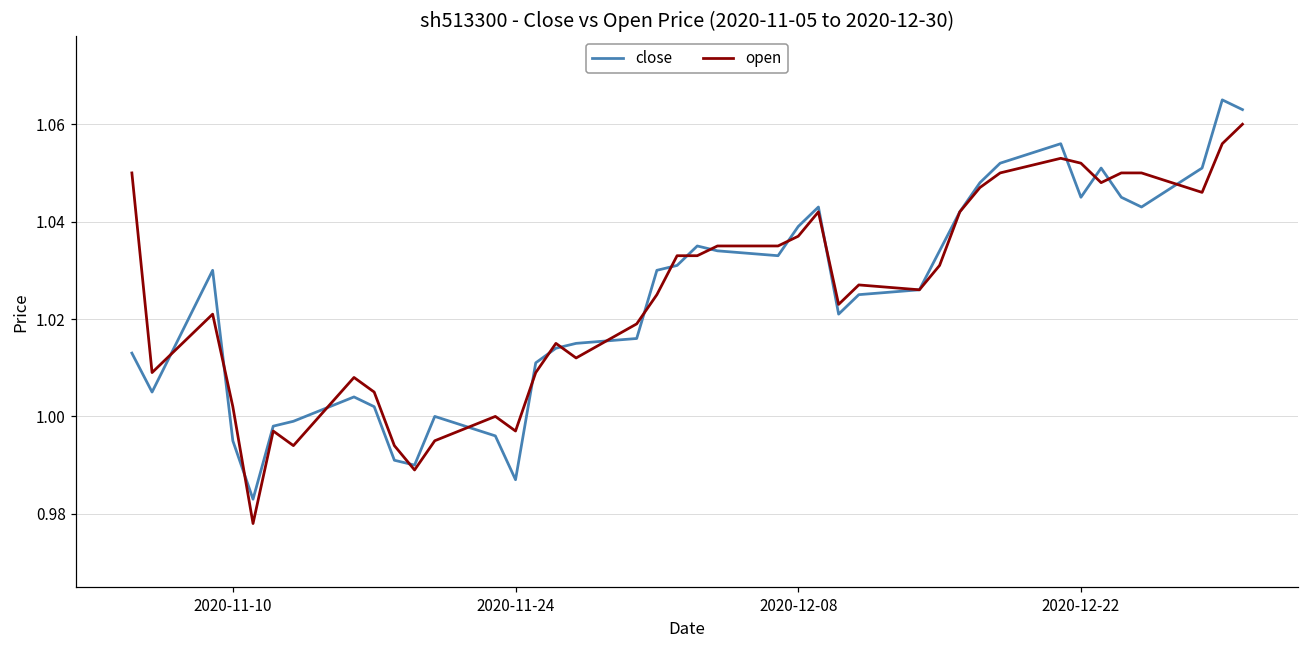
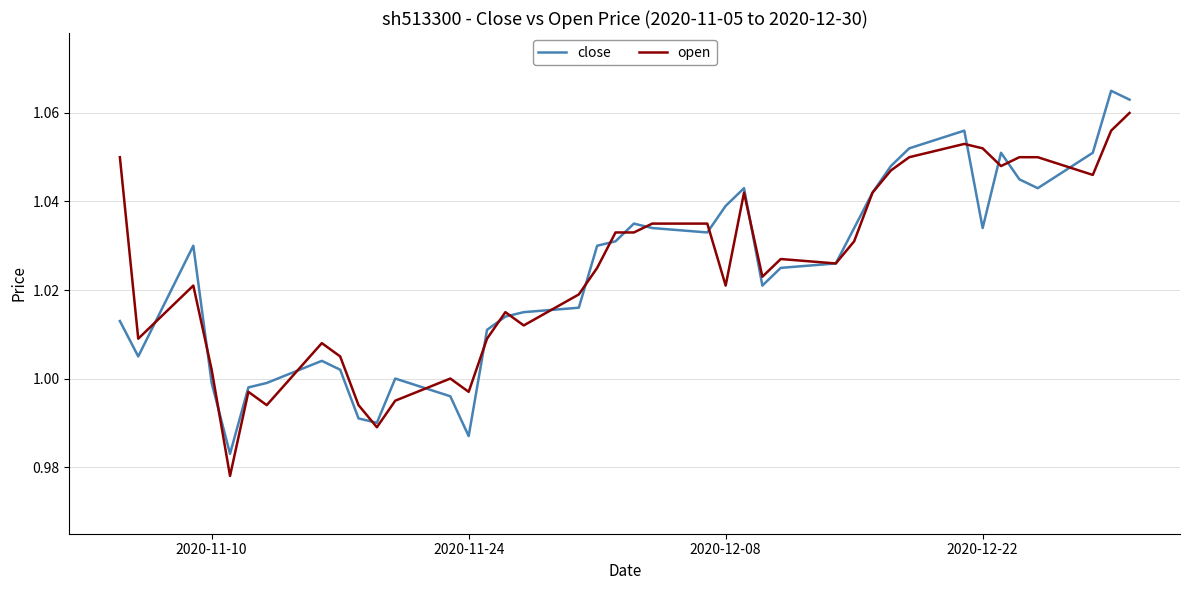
  {
    "close": {
-     "2020-11-10": 0.995,
+     "2020-11-10": 0.999,
      "2020-11-24": 0.987,
      "2020-12-08": 1.039,
-     "2020-12-22": 1.045
+     "2020-12-22": 1.034
    },
    "open": {
      "2020-11-10": 1.002,
      "2020-11-24": 0.997,
-     "2020-12-08": 1.037,
+     "2020-12-08": 1.021,
      "2020-12-22": 1.052
    }
  }
